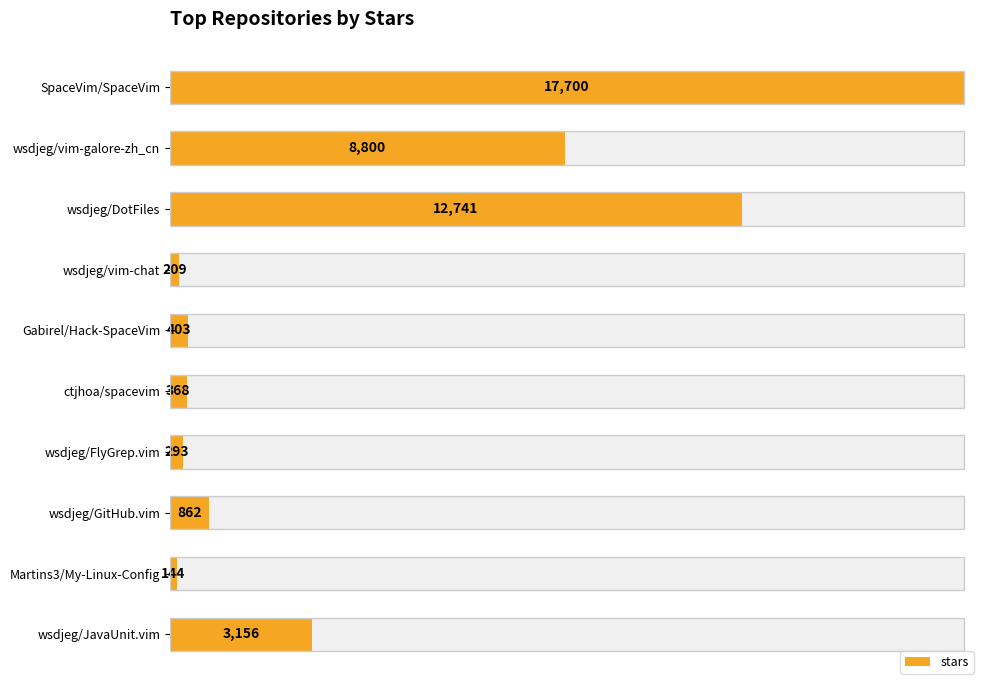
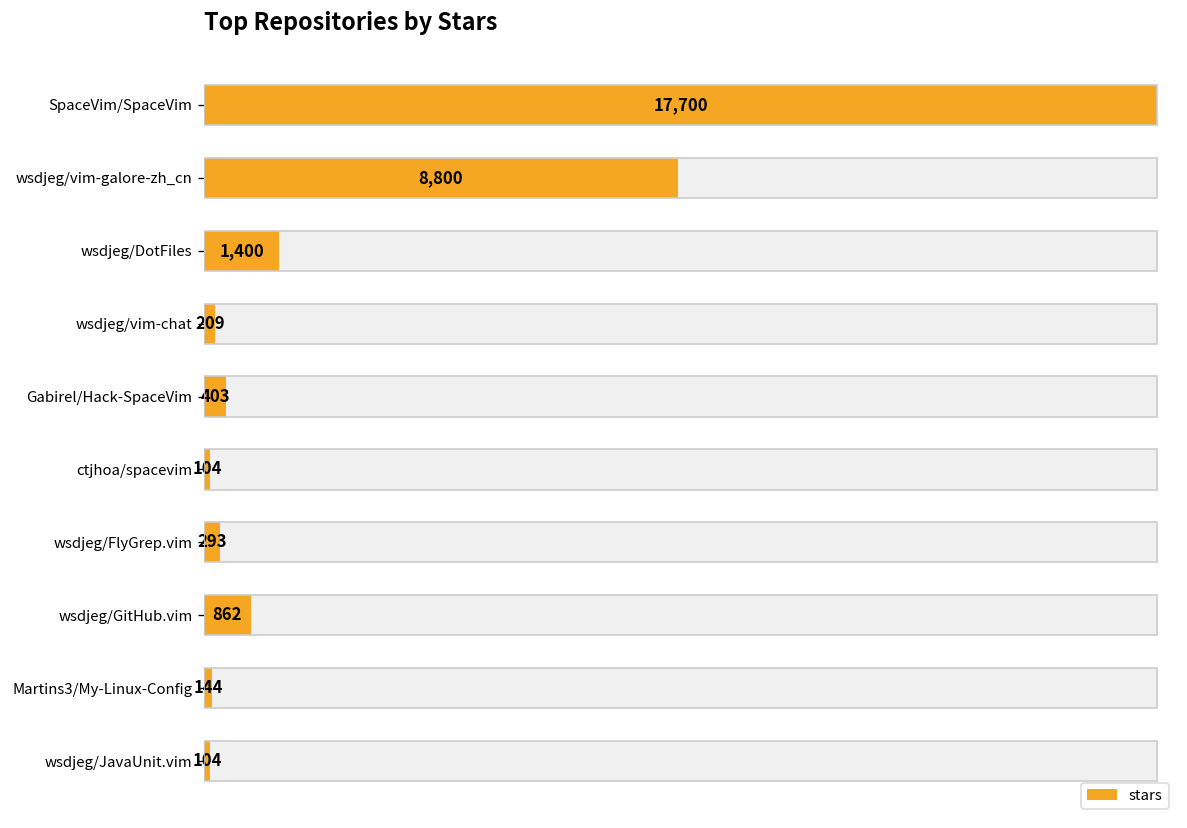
  {
    "stars": {
      "SpaceVim/SpaceVim": "17,700",
-     "wsdjeg/DotFiles": "12,741",
-     "ctjhoa/spacevim": "368",
-     "wsdjeg/JavaUnit.vim": "3,156"
+     "wsdjeg/DotFiles": "1,400",
+     "ctjhoa/spacevim": "104",
+     "wsdjeg/JavaUnit.vim": "104"
    }
  }
